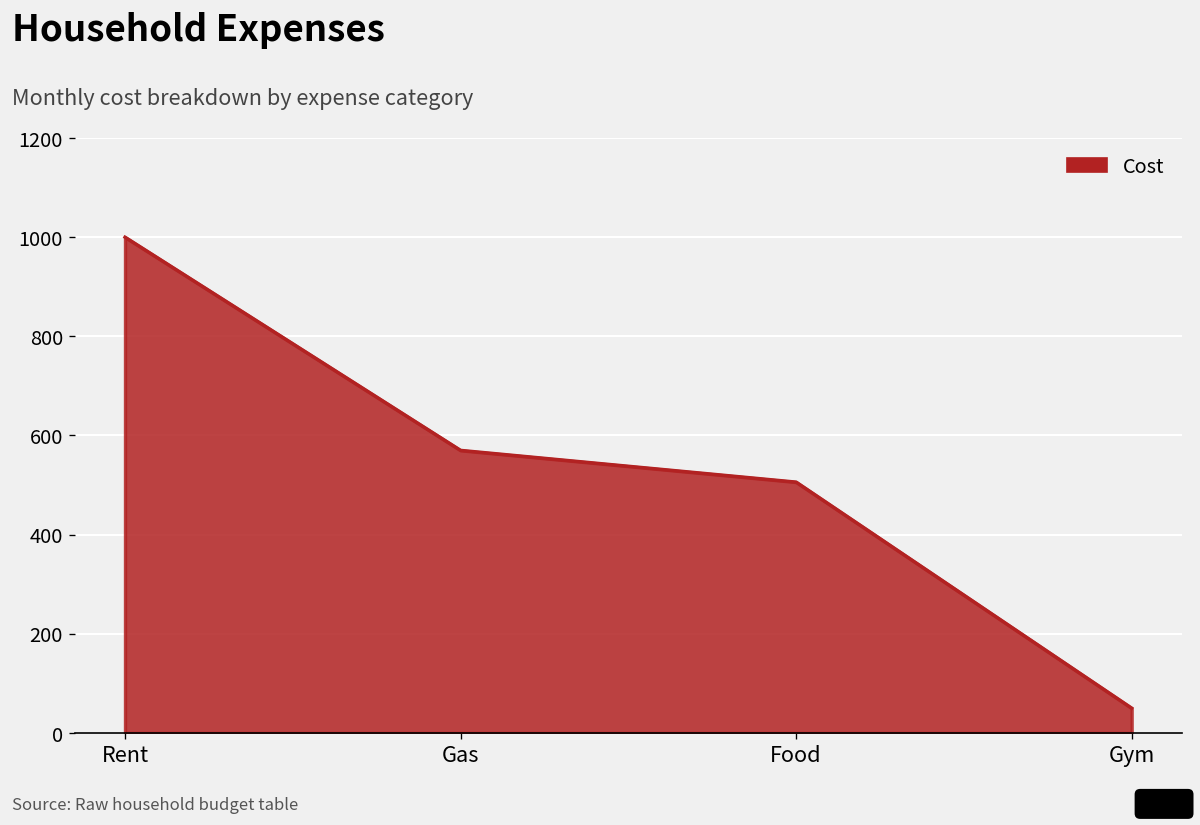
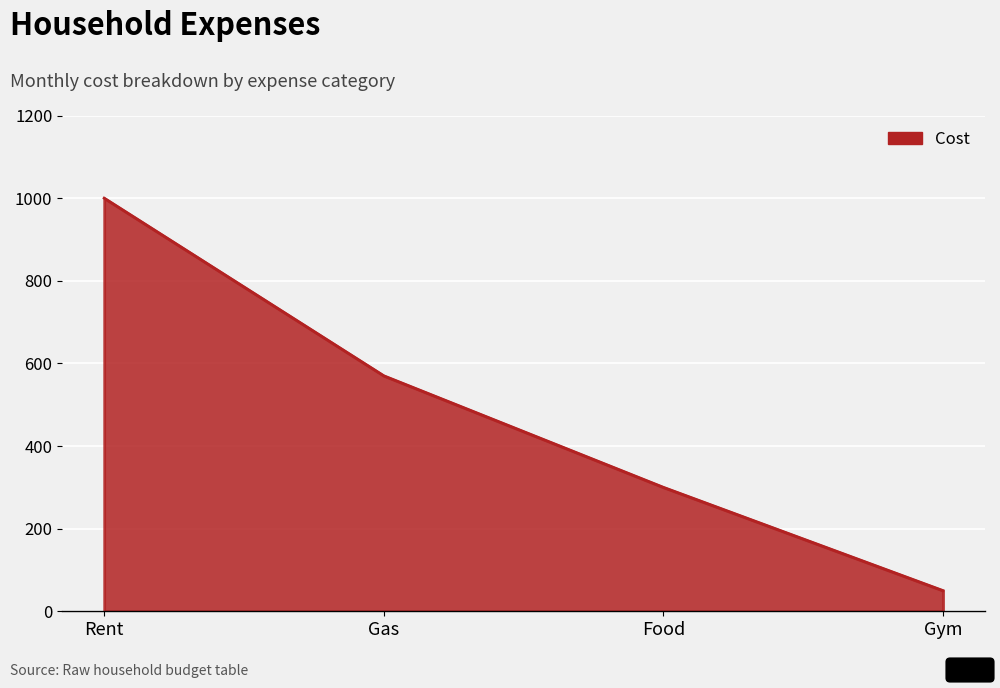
  {
    "Rent": 1000,
    "Gas": 570,
-   "Food": 510,
+   "Food": 300,
    "Gym": 50
  }
